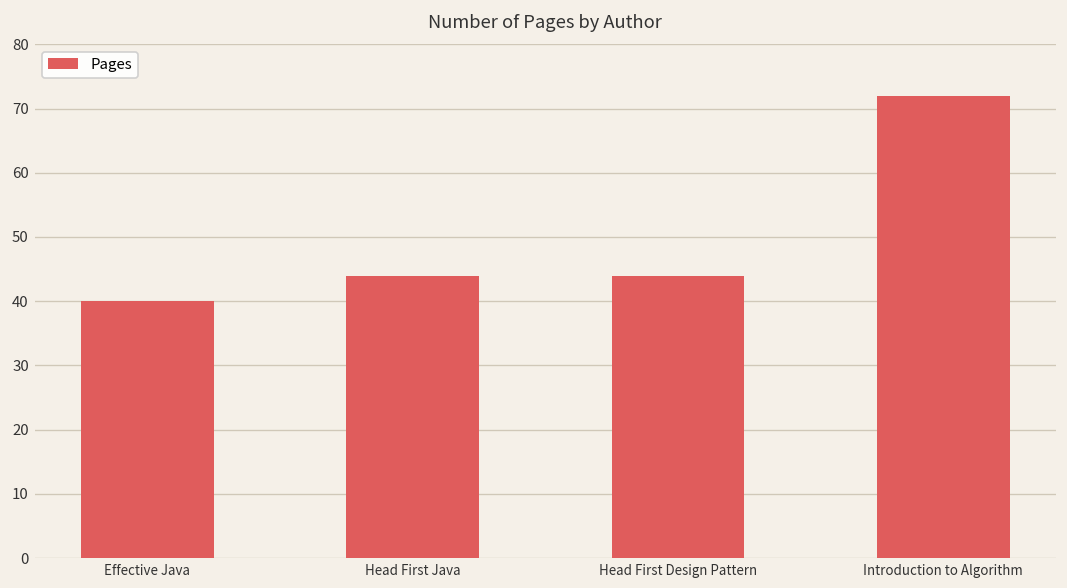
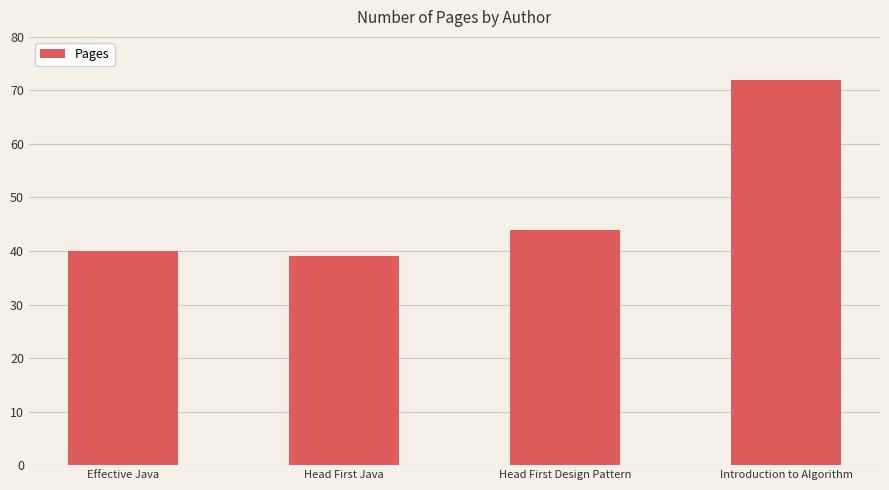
  {
    "Effective Java": 40,
-   "Head First Java": 44,
+   "Head First Java": 39,
    "Head First Design Pattern": 44,
    "Introduction to Algorithm": 72
  }
